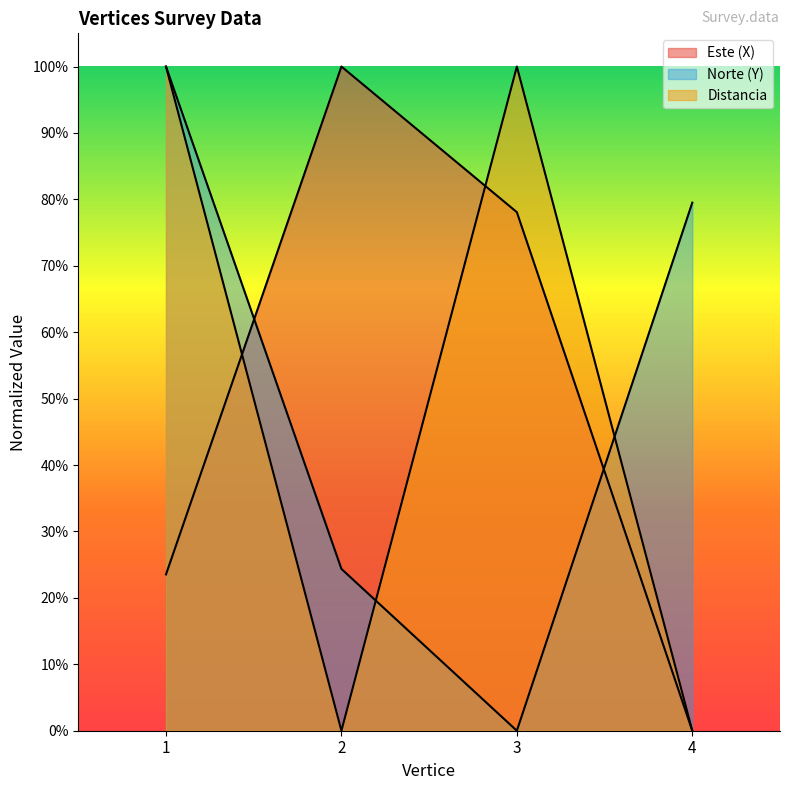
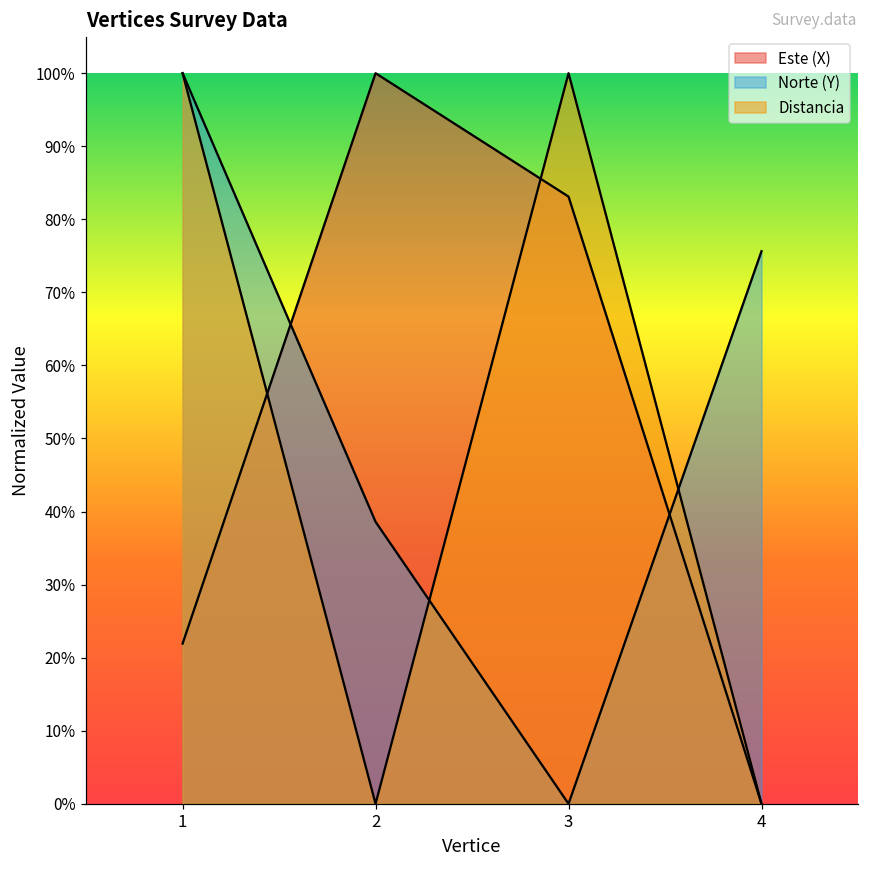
  {
    "Este (X)": {
-     "1": "24%",
+     "1": "22%",
      "2": "100%",
-     "3": "78%"
+     "3": "83%"
    },
    "Norte (Y)": {
-     "2": "24%",
+     "2": "39%",
      "3": "0%",
-     "4": "80%"
+     "4": "76%"
    },
    "Distancia": {
      "2": "0%",
      "3": "100%"
    }
  }
